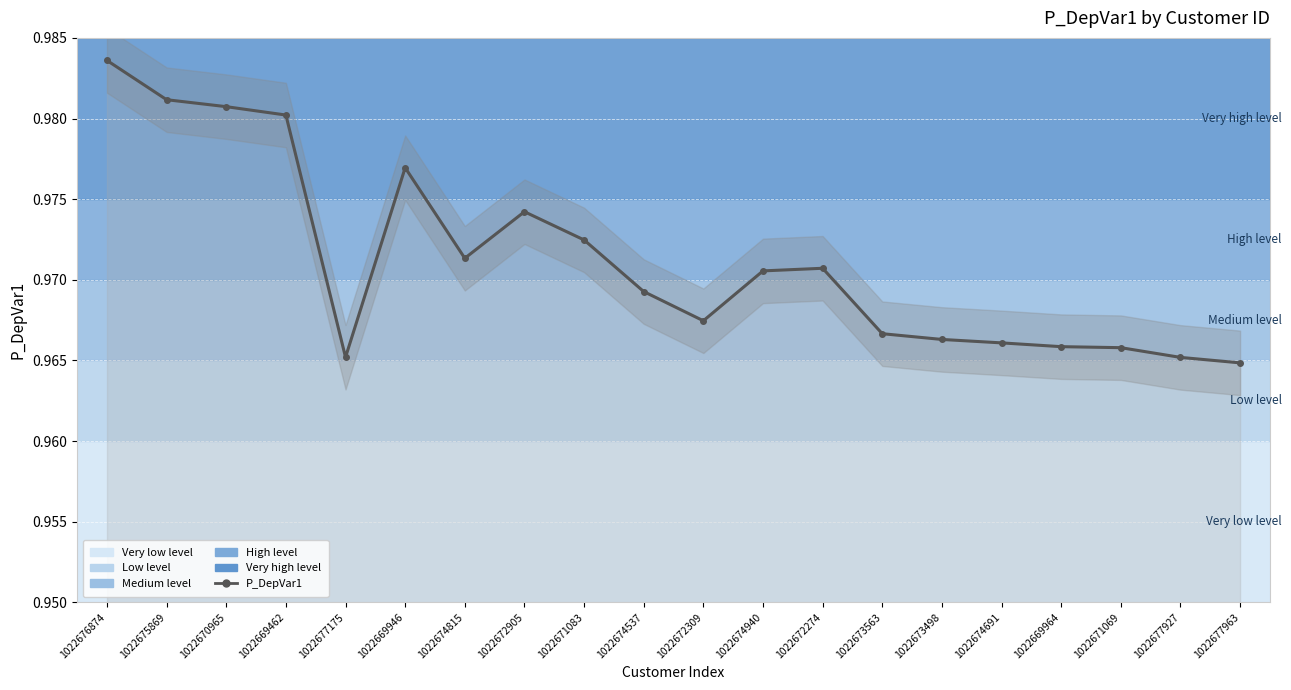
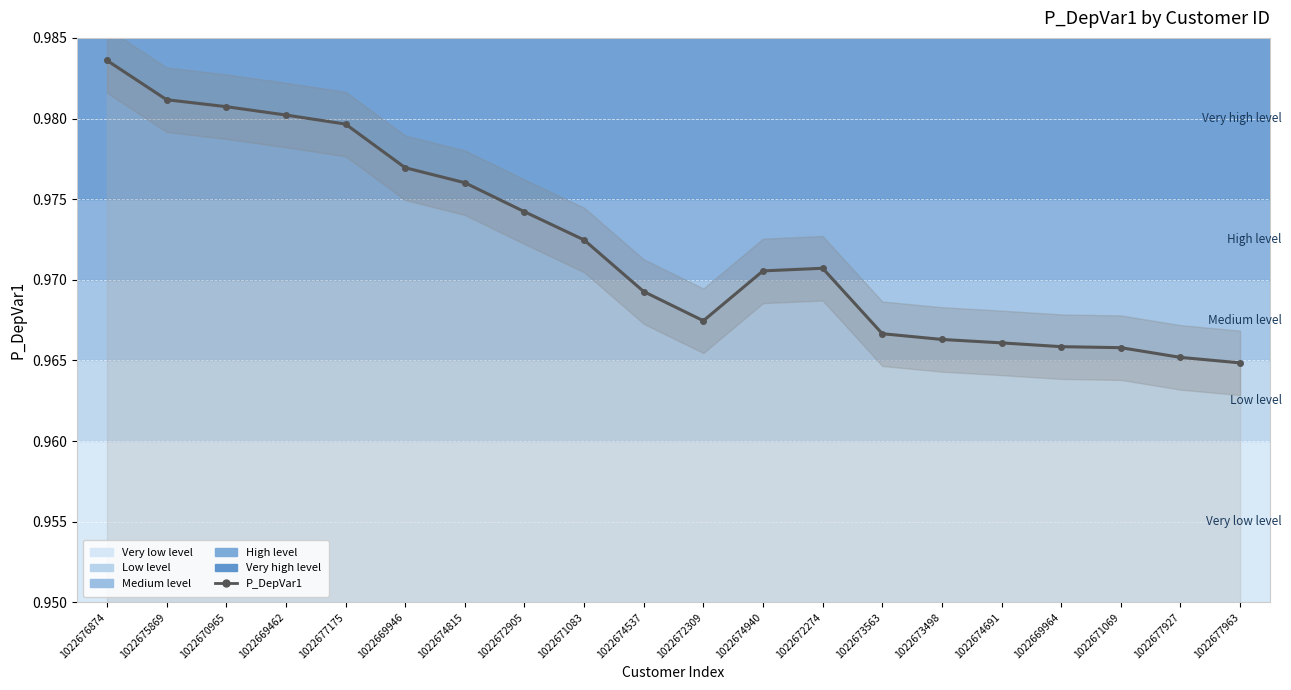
  {
    "P_DepVar1": {
      "1022676874": 0.9836,
      "1022675869": 0.9812,
      "1022670965": 0.9807,
      "1022669462": 0.9802,
-     "1022677175": 0.9652,
+     "1022677175": 0.9797,
      "1022669946": 0.9769,
-     "1022674815": 0.9713,
+     "1022674815": 0.9760,
      "1022672905": 0.9742,
      "1022671083": 0.9725,
      "1022674537": 0.9693,
      "1022672309": 0.9675,
      "1022674940": 0.9706,
      "1022672274": 0.9707,
      "1022673563": 0.9667,
      "1022673498": 0.9663,
      "1022674691": 0.9661,
      "1022669964": 0.9659,
      "1022671069": 0.9658,
      "1022677927": 0.9652,
      "1022677963": 0.9648
    }
  }
